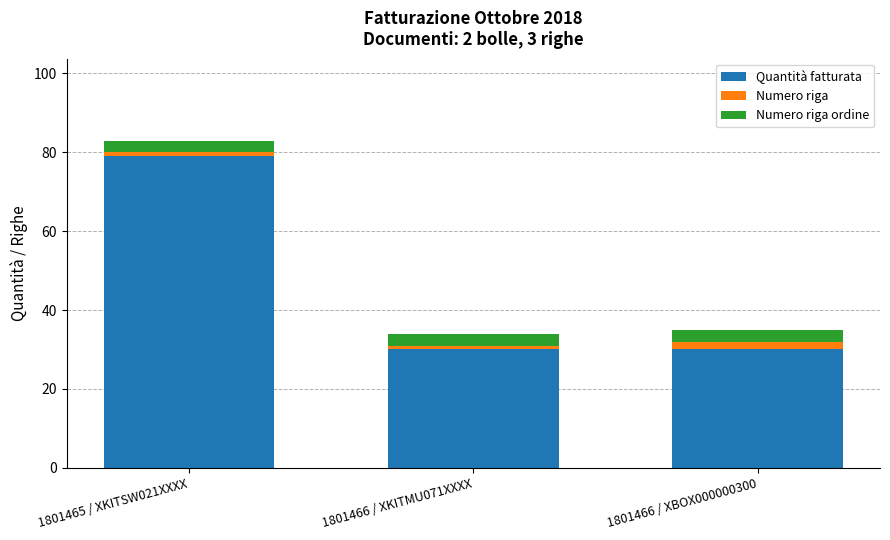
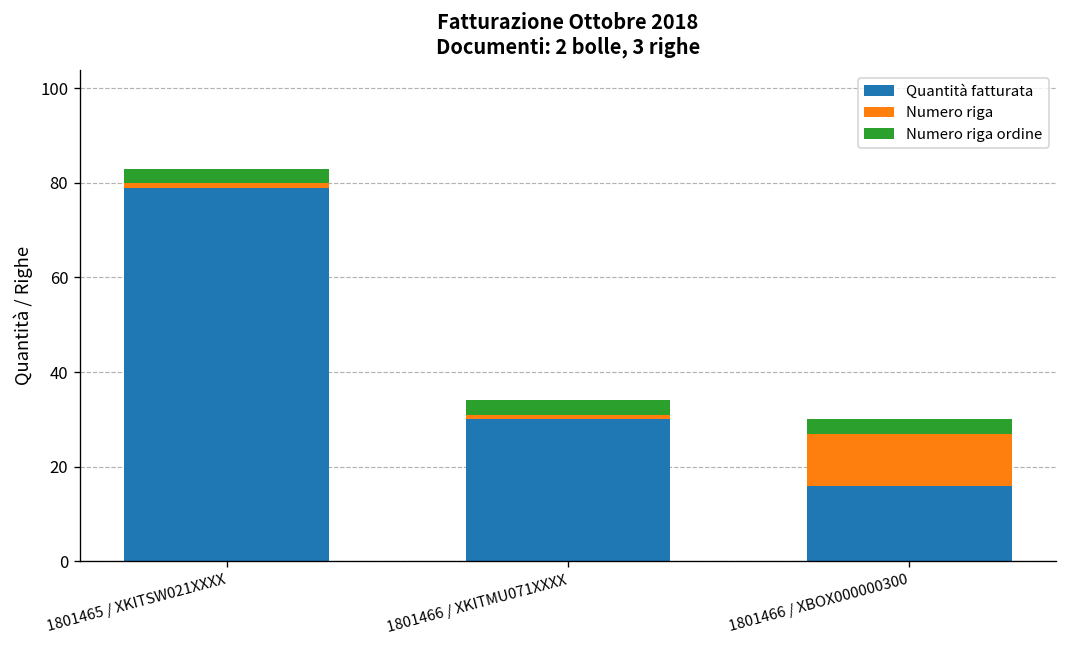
  {
    "Quantità fatturata": {
      "1801465 / XKITSW021XXXX": 79,
      "1801466 / XKITMU071XXXX": 30,
-     "1801466 / XBOX000000300": 30
+     "1801466 / XBOX000000300": 16
    },
    "Numero riga": {
      "1801465 / XKITSW021XXXX": 1,
      "1801466 / XKITMU071XXXX": 1,
-     "1801466 / XBOX000000300": 2
+     "1801466 / XBOX000000300": 11
    },
    "Numero riga ordine": {
      "1801465 / XKITSW021XXXX": 3,
      "1801466 / XKITMU071XXXX": 3,
      "1801466 / XBOX000000300": 3
    }
  }
